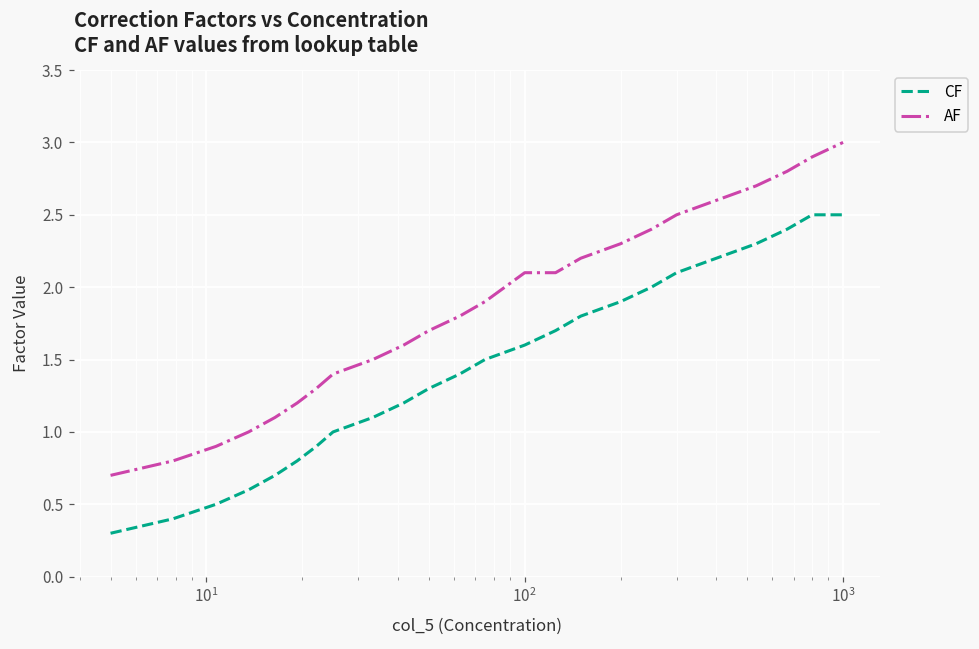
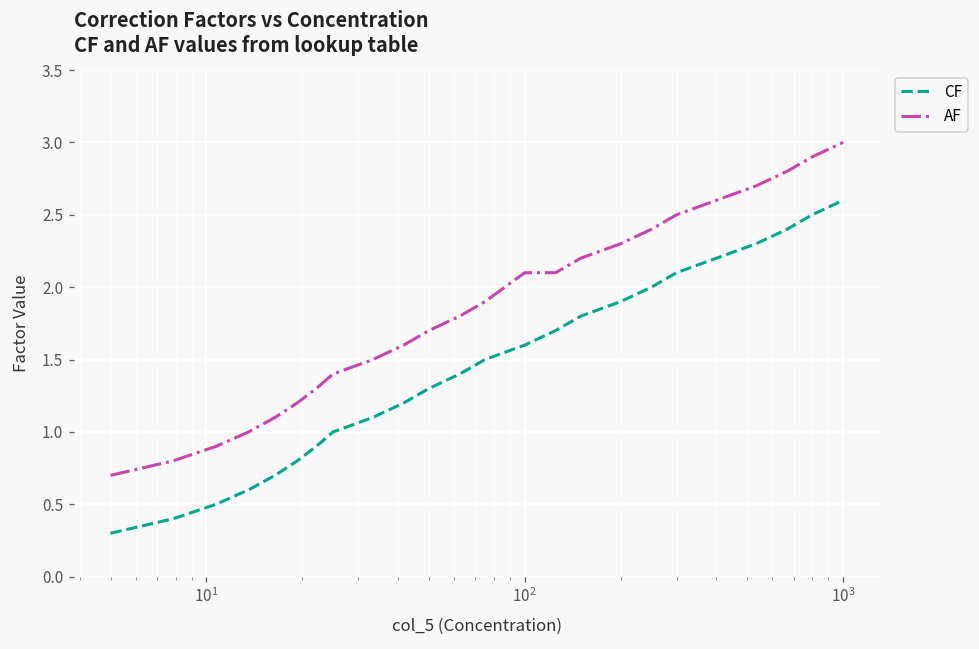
  {
    "CF": {
      "10^2": 1.6,
-     "10^3": 2.5
+     "10^3": 2.6
    },
    "AF": {
      "10^2": 2.1,
      "10^3": 3.0
    }
  }
